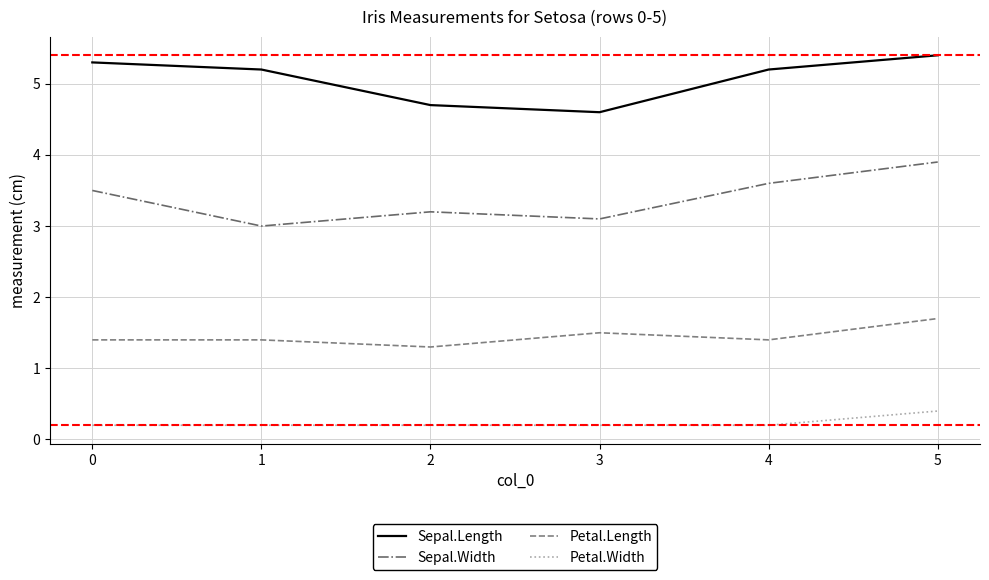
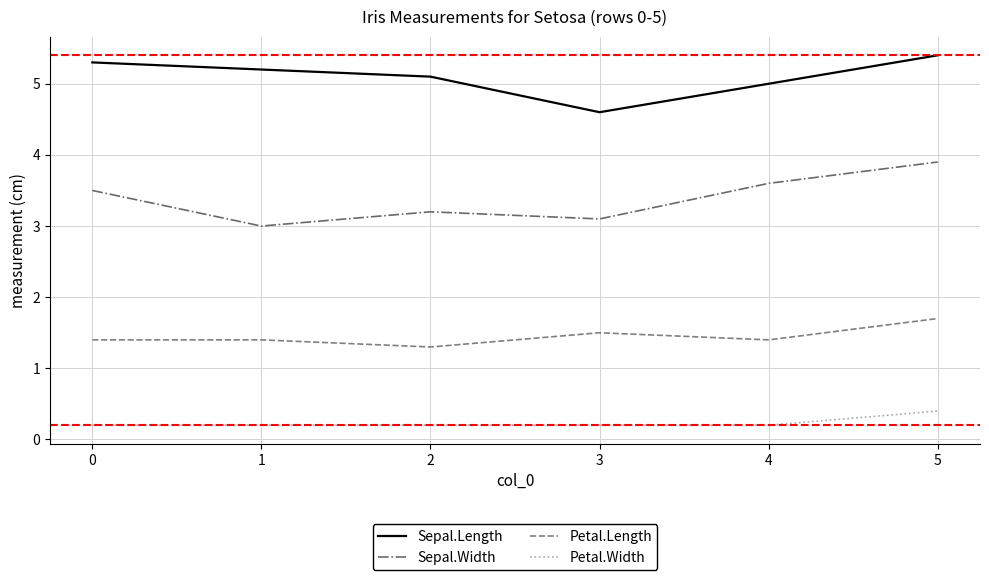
  {
    "Sepal.Length": {
      "0": 5.3,
      "1": 5.2,
-     "2": 4.7,
+     "2": 5.1,
      "3": 4.6,
-     "4": 5.2,
+     "4": 5.0,
      "5": 5.4
    },
    "Petal.Width": {
      "0": 0.2,
      "1": 0.2,
      "2": 0.2,
      "3": 0.2,
      "4": 0.2,
      "5": 0.4
    }
  }
